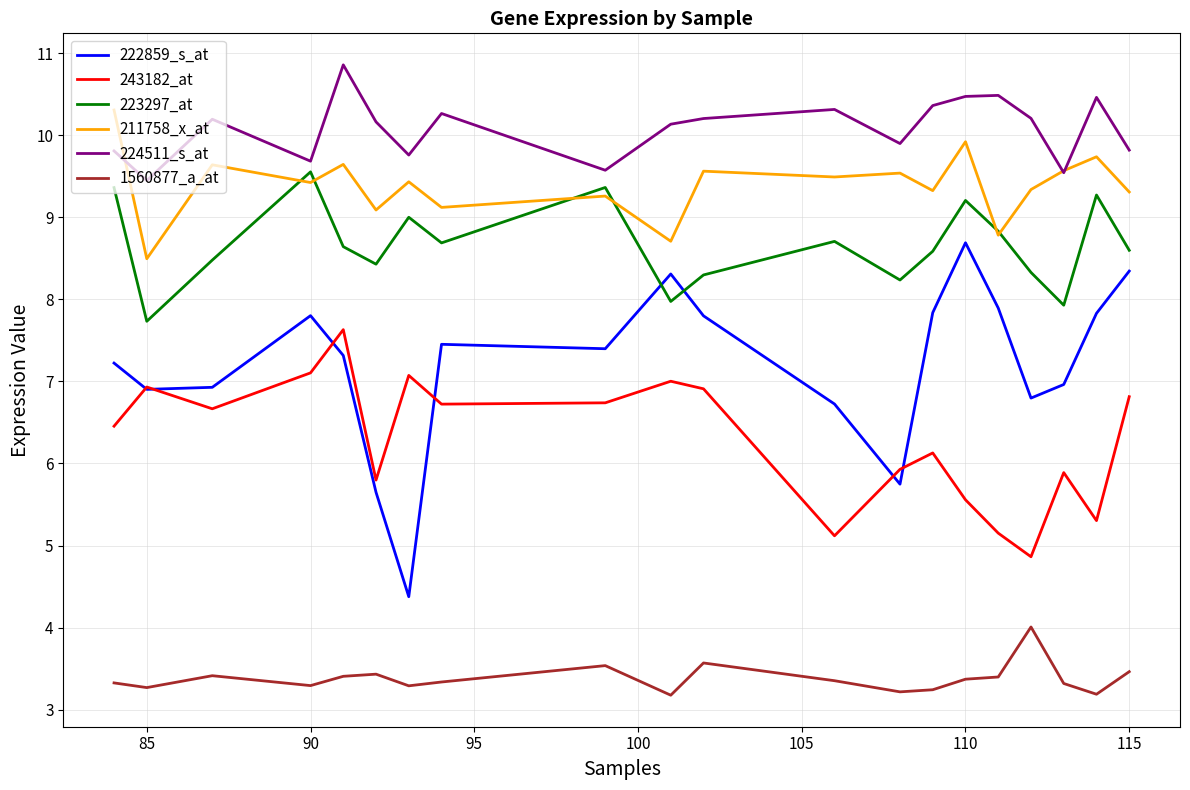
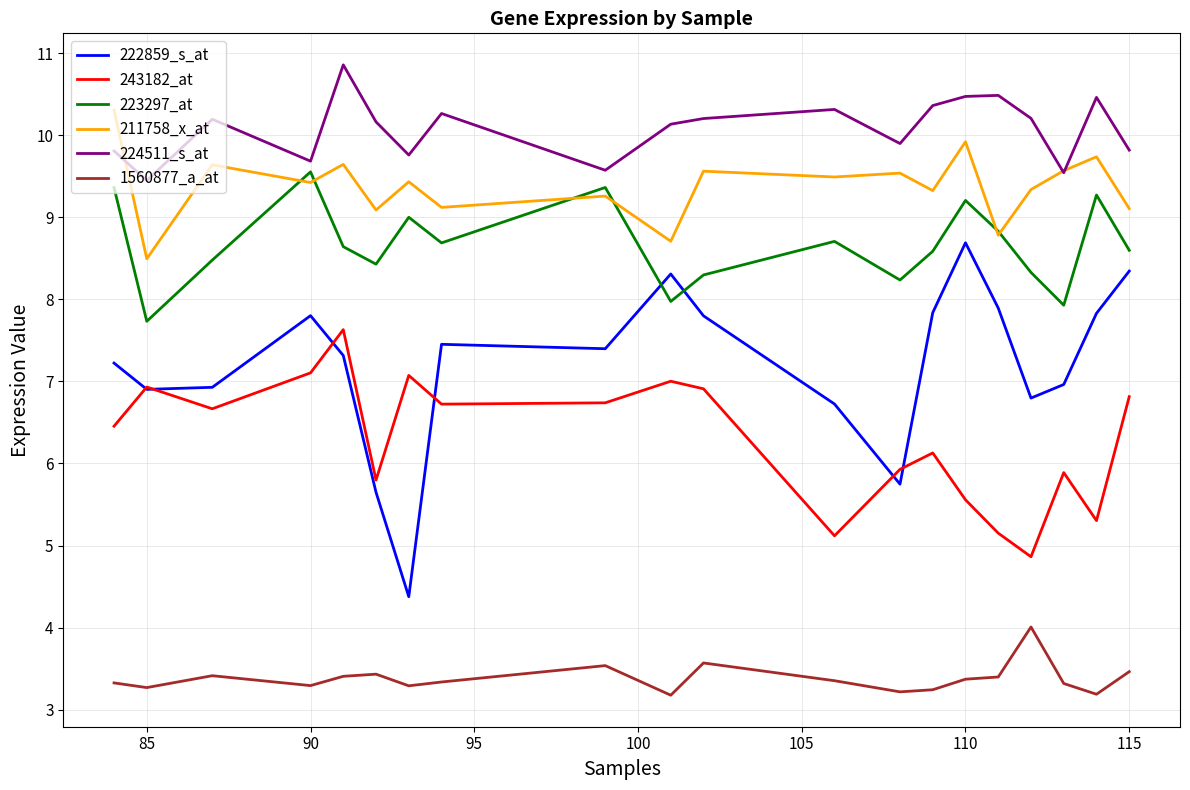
  {
    "222859_s_at": {
      "90": 7.8,
      "110": 8.7,
      "115": 8.3
    },
    "243182_at": {
      "90": 7.1,
      "110": 5.6,
      "115": 6.8
    },
    "223297_at": {
      "85": 7.7,
      "90": 9.6,
      "110": 9.2,
      "115": 8.6
    },
    "211758_x_at": {
      "85": 8.5,
      "90": 9.4,
      "110": 9.9,
-     "115": 9.3
+     "115": 9.1
    },
    "224511_s_at": {
      "90": 9.7,
      "110": 10.5,
      "115": 9.8
    },
    "1560877_a_at": {
      "85": 3.3,
      "90": 3.3,
      "110": 3.4,
      "115": 3.5
    }
  }
